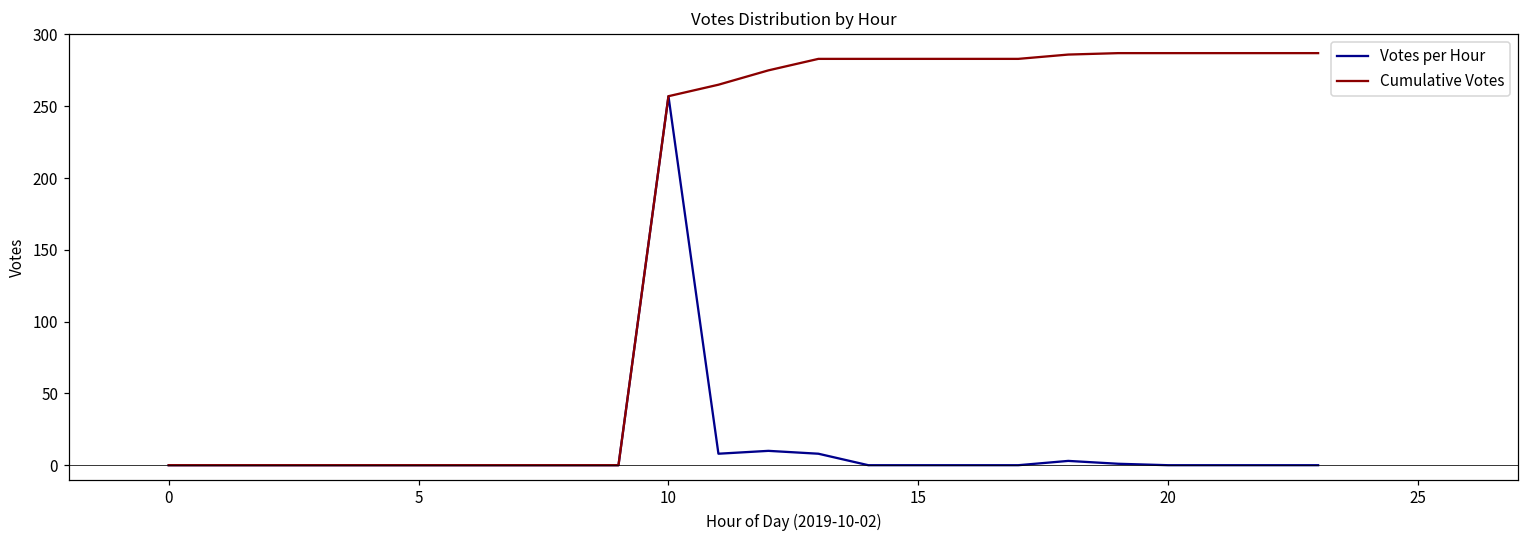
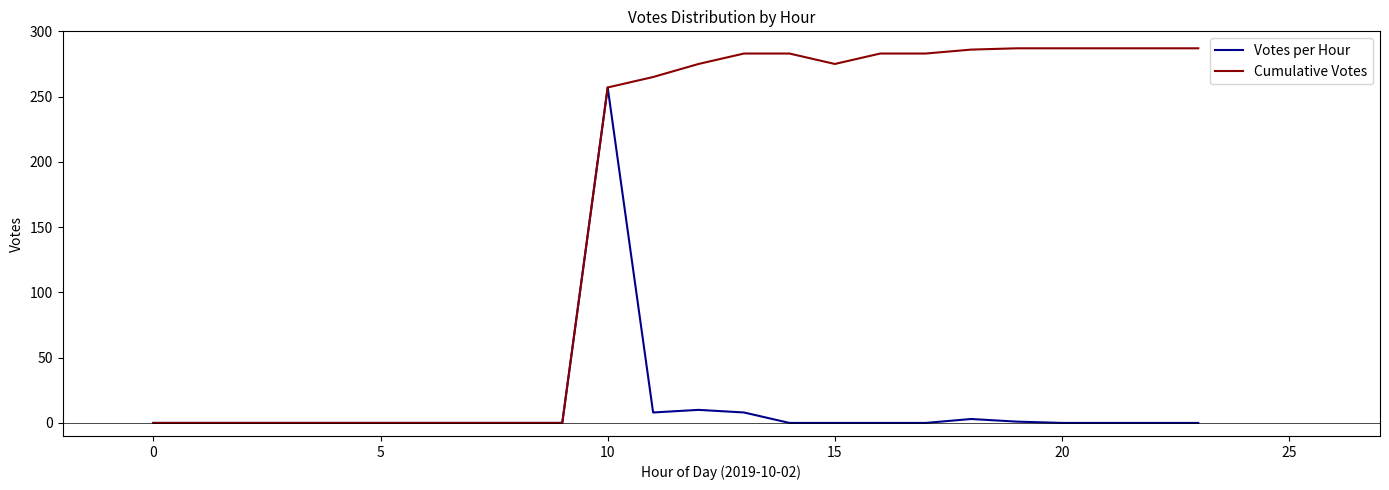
  {
    "Votes per Hour": {
      "15": 0,
      "20": 0
    },
    "Cumulative Votes": {
-     "15": 283,
+     "15": 275,
      "20": 287
    }
  }
